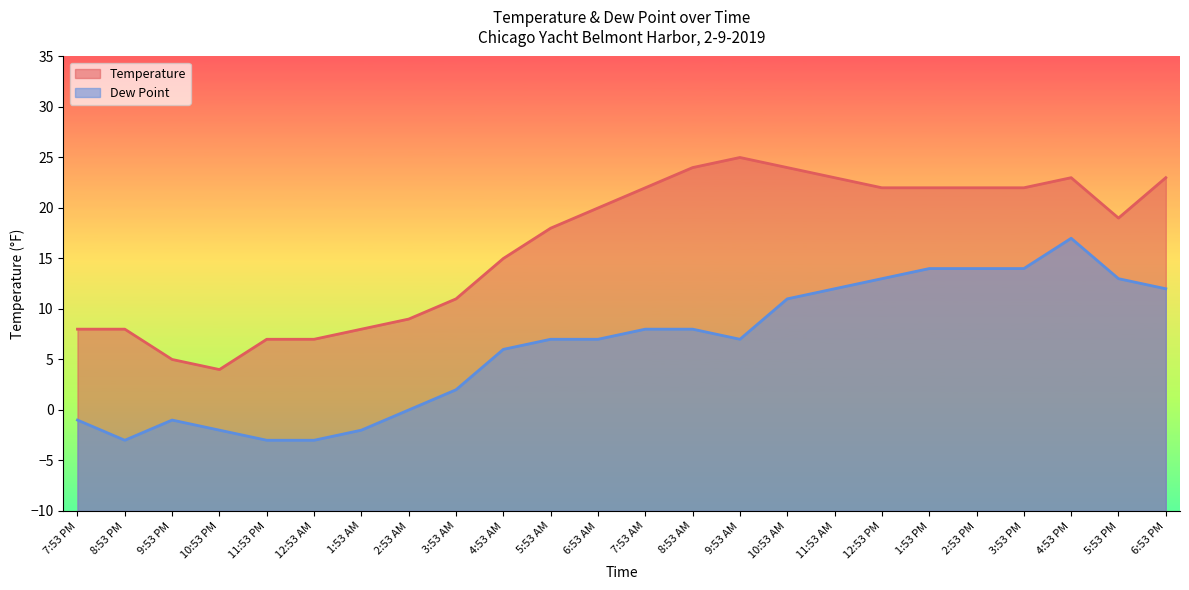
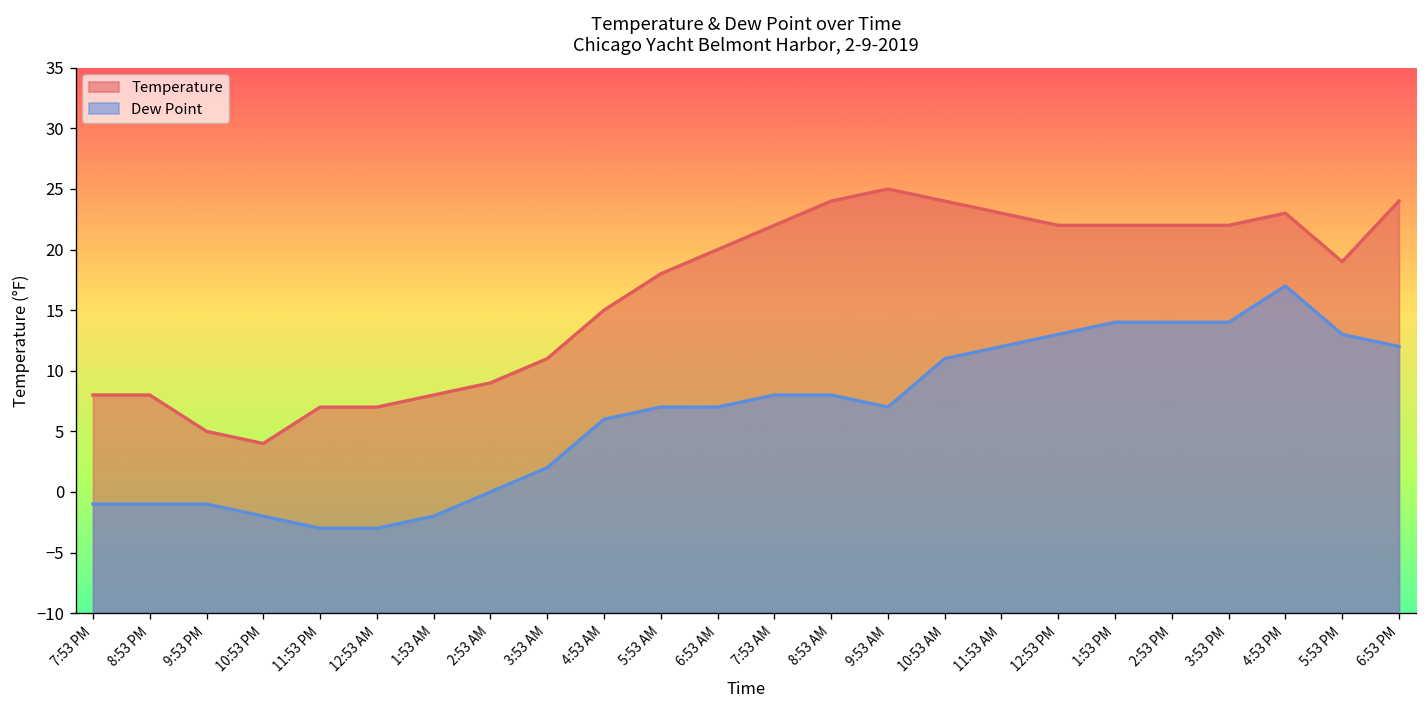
  {
    "Temperature": {
      "7:53 PM": 8,
      "8:53 PM": 8,
      "9:53 PM": 5,
      "10:53 PM": 4,
      "11:53 PM": 7,
      "12:53 AM": 7,
      "1:53 AM": 8,
      "2:53 AM": 9,
      "3:53 AM": 11,
      "4:53 AM": 15,
      "5:53 AM": 18,
      "6:53 AM": 20,
      "7:53 AM": 22,
      "8:53 AM": 24,
      "9:53 AM": 25,
      "10:53 AM": 24,
      "11:53 AM": 23,
      "12:53 PM": 22,
      "1:53 PM": 22,
      "2:53 PM": 22,
      "3:53 PM": 22,
      "4:53 PM": 23,
      "5:53 PM": 19,
-     "6:53 PM": 23
+     "6:53 PM": 24
    },
    "Dew Point": {
      "7:53 PM": -1,
-     "8:53 PM": -3,
+     "8:53 PM": -1,
      "9:53 PM": -1,
      "10:53 PM": -2,
      "11:53 PM": -3,
      "12:53 AM": -3,
      "1:53 AM": -2,
      "2:53 AM": 0,
      "3:53 AM": 2,
      "4:53 AM": 6,
      "5:53 AM": 7,
      "6:53 AM": 7,
      "7:53 AM": 8,
      "8:53 AM": 8,
      "9:53 AM": 7,
      "10:53 AM": 11,
      "11:53 AM": 12,
      "12:53 PM": 13,
      "1:53 PM": 14,
      "2:53 PM": 14,
      "3:53 PM": 14,
      "4:53 PM": 17,
      "5:53 PM": 13,
      "6:53 PM": 12
    }
  }
